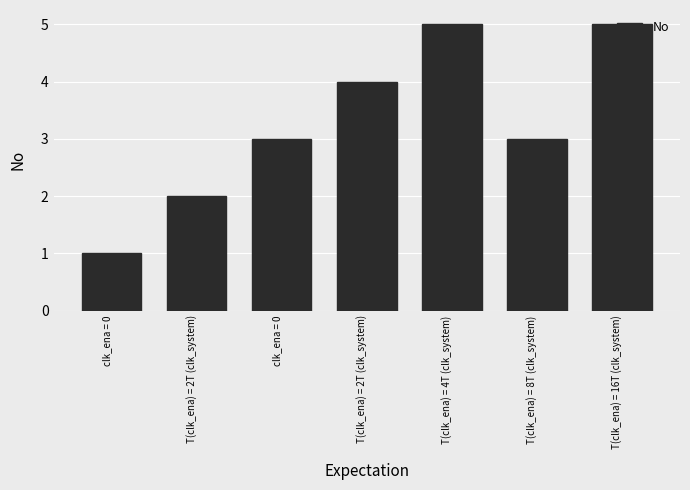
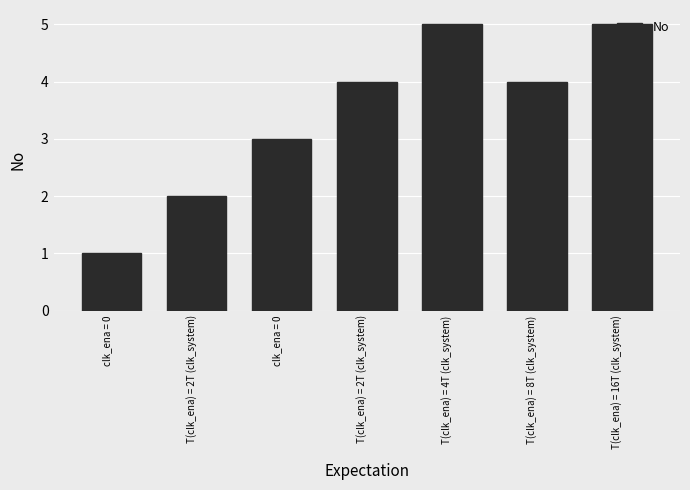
  {
    "T(clk_ena) = 4T (clk_system)": 5,
-   "T(clk_ena) = 8T (clk_system)": 3,
+   "T(clk_ena) = 8T (clk_system)": 4,
    "T(clk_ena) = 16T (clk_system)": 5
  }
